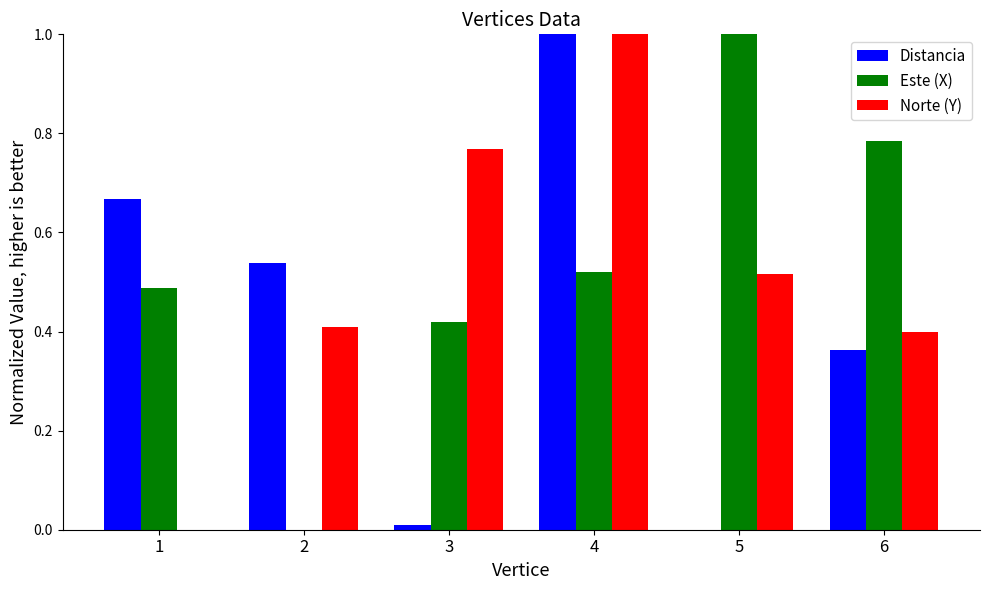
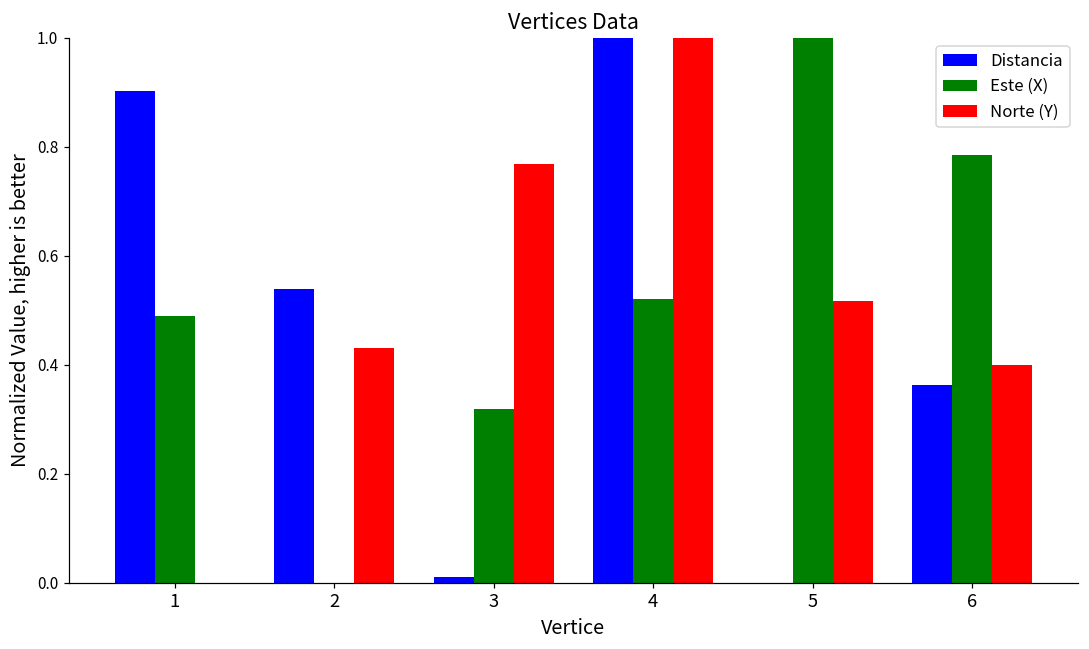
  {
    "Distancia": {
-     "1": 0.67,
+     "1": 0.90,
      "2": 0.54,
      "3": 0.01,
      "4": 1.00,
      "5": 0.00,
      "6": 0.36
    },
    "Este (X)": {
      "1": 0.49,
      "2": 0.00,
-     "3": 0.42,
+     "3": 0.32,
      "4": 0.52,
      "5": 1.00,
      "6": 0.79
    },
    "Norte (Y)": {
      "1": 0.00,
-     "2": 0.41,
+     "2": 0.43,
      "3": 0.77,
      "4": 1.00,
      "5": 0.52,
      "6": 0.40
    }
  }
